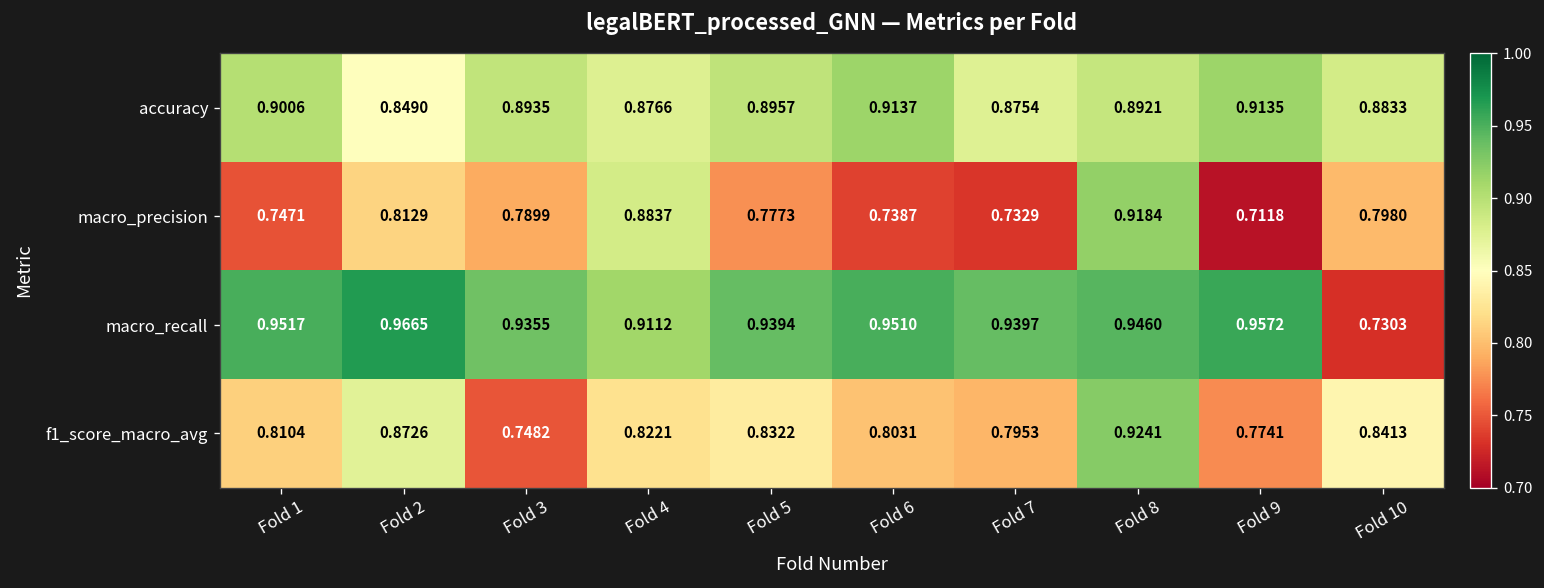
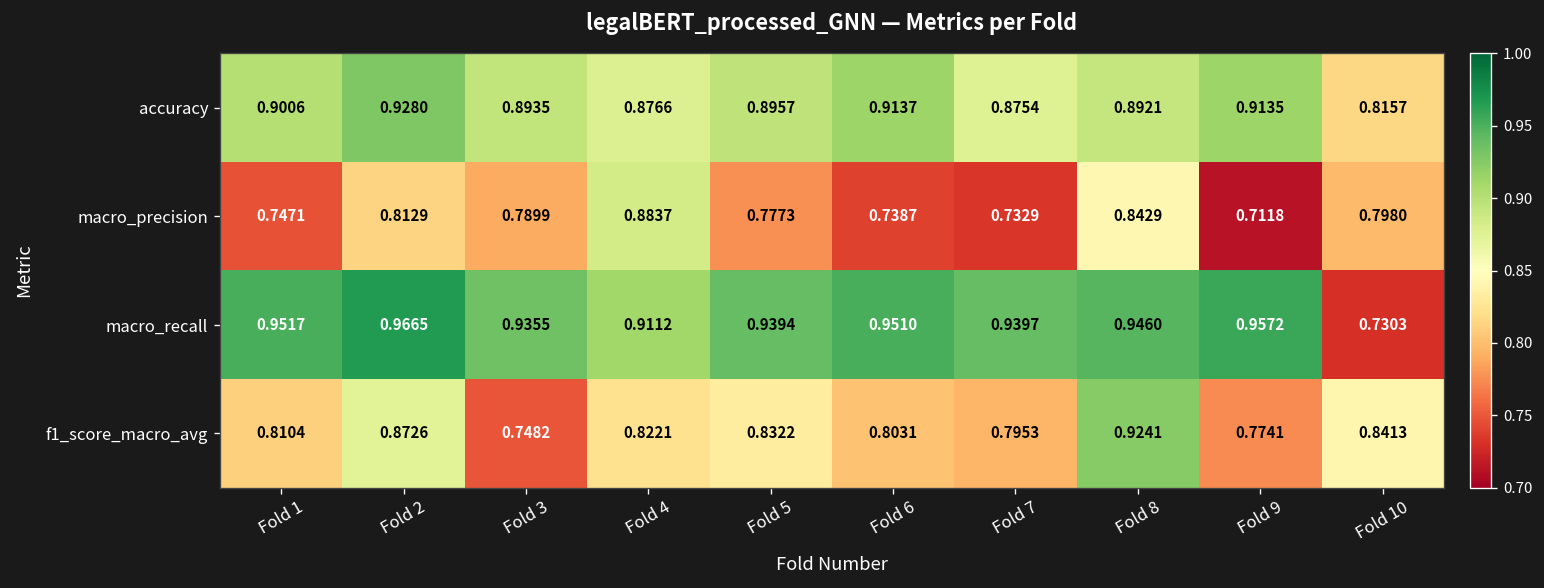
  {
    "accuracy": {
      "Fold 1": 0.9006,
-     "Fold 2": 0.8490,
+     "Fold 2": 0.9280,
      "Fold 3": 0.8935,
      "Fold 4": 0.8766,
      "Fold 5": 0.8957,
      "Fold 6": 0.9137,
      "Fold 7": 0.8754,
      "Fold 8": 0.8921,
      "Fold 9": 0.9135,
-     "Fold 10": 0.8833
+     "Fold 10": 0.8157
    },
    "macro_precision": {
      "Fold 1": 0.7471,
      "Fold 2": 0.8129,
      "Fold 3": 0.7899,
      "Fold 4": 0.8837,
      "Fold 5": 0.7773,
      "Fold 6": 0.7387,
      "Fold 7": 0.7329,
-     "Fold 8": 0.9184,
+     "Fold 8": 0.8429,
      "Fold 9": 0.7118,
      "Fold 10": 0.7980
    },
    "macro_recall": {
      "Fold 1": 0.9517,
      "Fold 2": 0.9665,
      "Fold 3": 0.9355,
      "Fold 4": 0.9112,
      "Fold 5": 0.9394,
      "Fold 6": 0.9510,
      "Fold 7": 0.9397,
      "Fold 8": 0.9460,
      "Fold 9": 0.9572,
      "Fold 10": 0.7303
    },
    "f1_score_macro_avg": {
      "Fold 1": 0.8104,
      "Fold 2": 0.8726,
      "Fold 3": 0.7482,
      "Fold 4": 0.8221,
      "Fold 5": 0.8322,
      "Fold 6": 0.8031,
      "Fold 7": 0.7953,
      "Fold 8": 0.9241,
      "Fold 9": 0.7741,
      "Fold 10": 0.8413
    }
  }
